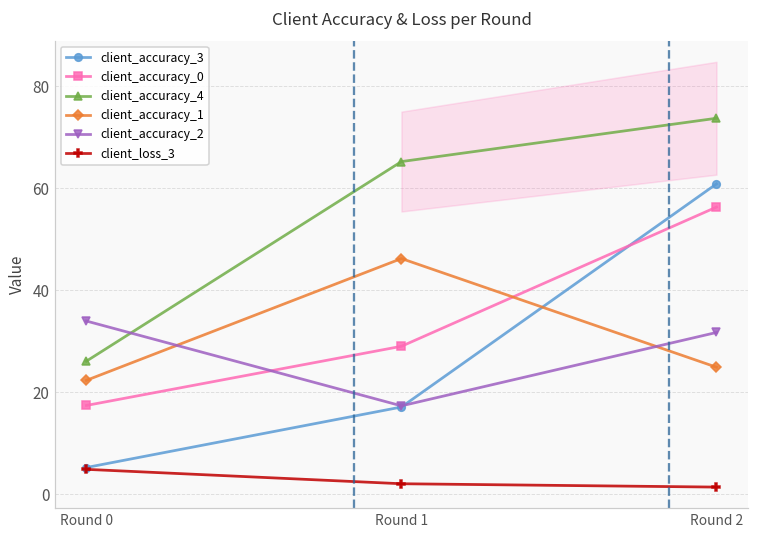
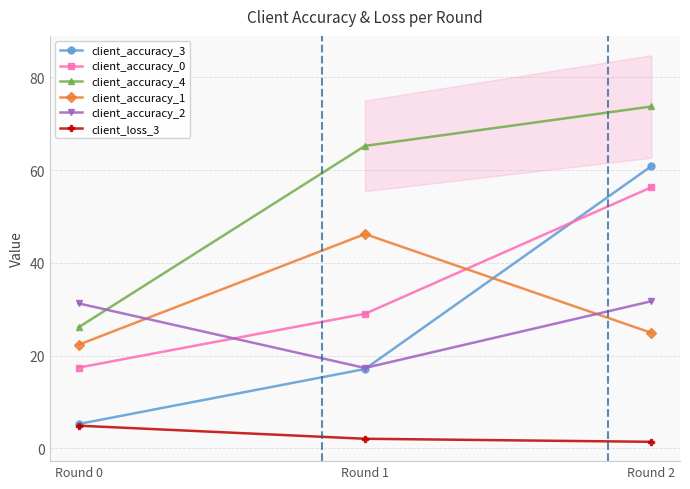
  {
    "client_accuracy_3": {
      "Round 2": 61
    },
    "client_accuracy_4": {
      "Round 0": 26,
      "Round 1": 65,
      "Round 2": 74
    },
    "client_accuracy_1": {
      "Round 0": 22,
      "Round 1": 46,
      "Round 2": 25
    },
    "client_accuracy_2": {
-     "Round 0": 34,
+     "Round 0": 31,
      "Round 2": 32
    },
    "client_loss_3": {
      "Round 1": 2,
      "Round 2": 1
    }
  }
